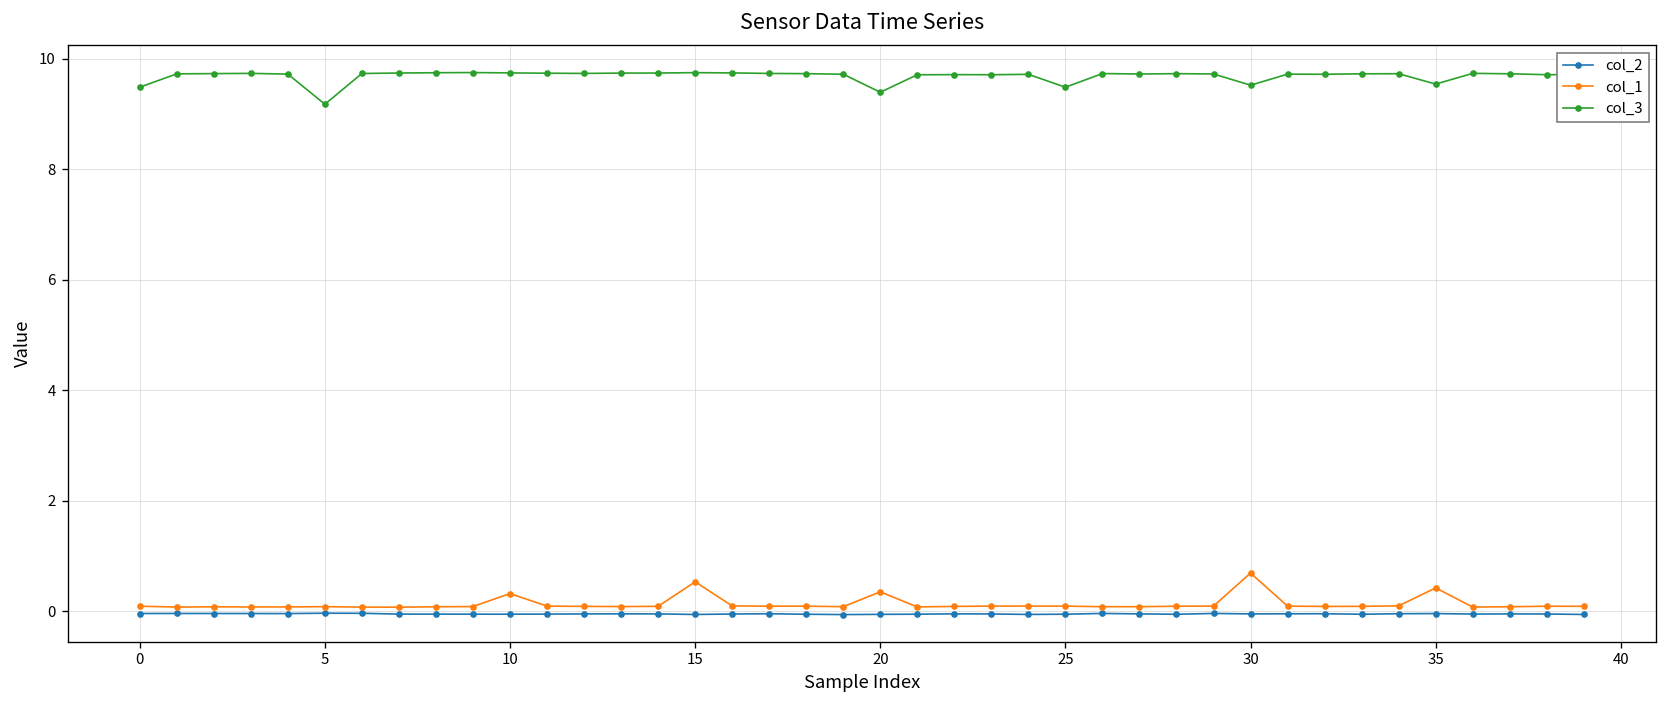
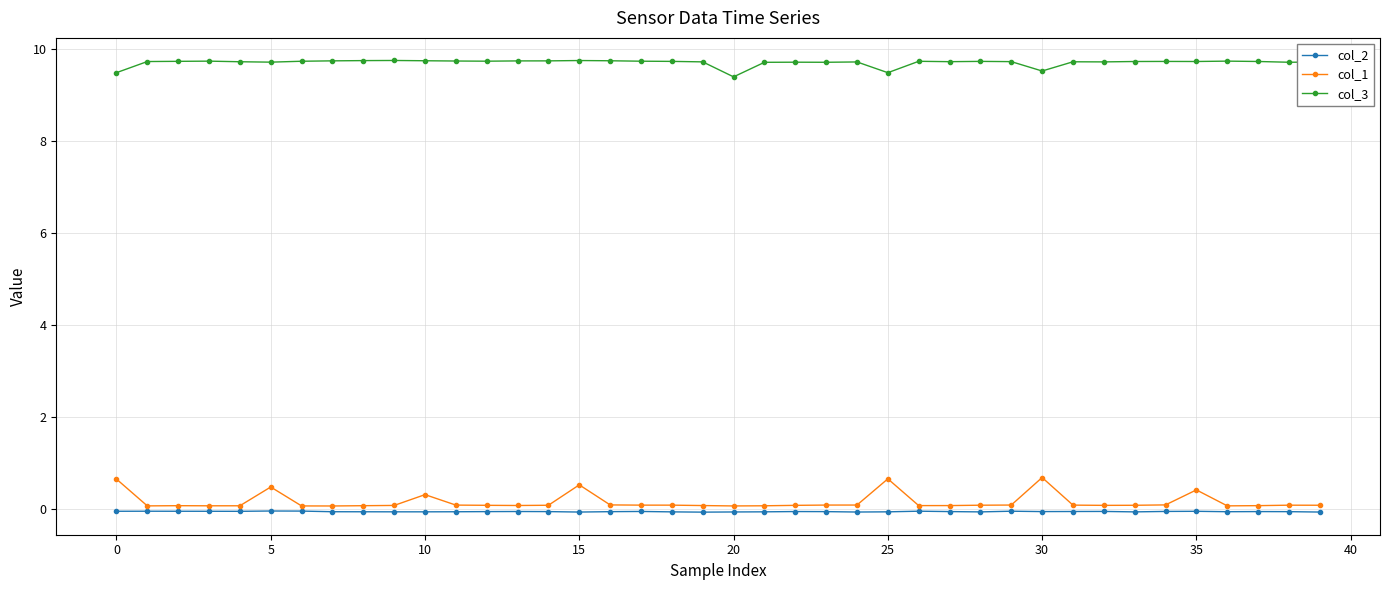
  {
    "col_2": {
      "0": 0.0,
      "5": 0.0,
      "10": -0.1,
      "15": -0.1,
      "20": -0.1,
      "25": -0.1,
      "30": 0.0,
      "35": 0.0
    },
    "col_1": {
-     "0": 0.1,
-     "5": 0.1,
+     "0": 0.7,
+     "5": 0.5,
      "10": 0.3,
      "15": 0.5,
-     "20": 0.4,
-     "25": 0.1,
+     "20": 0.1,
+     "25": 0.7,
      "30": 0.7,
      "35": 0.4
    },
    "col_3": {
      "0": 9.5,
-     "5": 9.2,
+     "5": 9.7,
      "10": 9.7,
      "15": 9.7,
      "20": 9.4,
      "25": 9.5,
      "30": 9.5,
-     "35": 9.5
+     "35": 9.7
    }
  }
